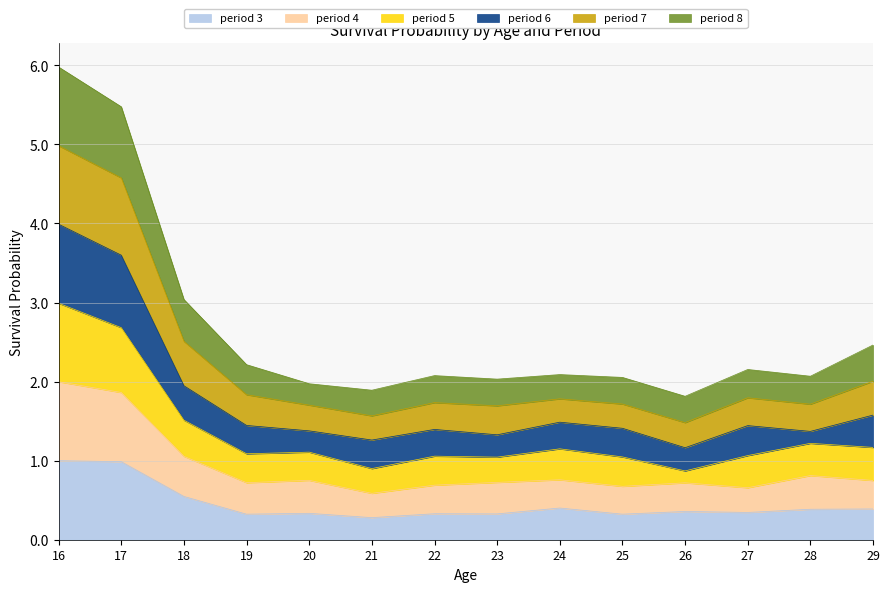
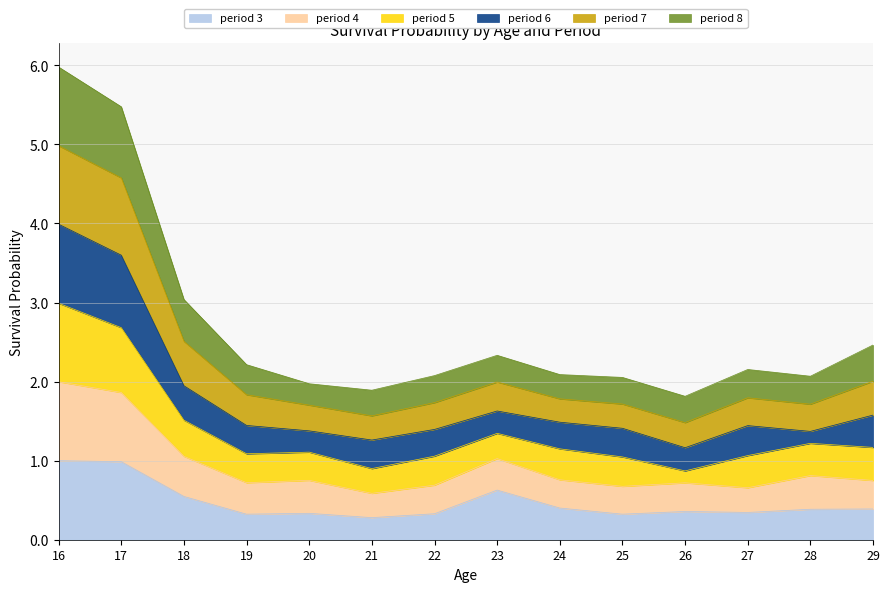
  {
    "period 3": {
      "16": 1.0,
      "17": 1.0,
      "18": 0.5,
      "19": 0.3,
      "20": 0.3,
      "21": 0.3,
      "22": 0.3,
-     "23": 0.3,
+     "23": 0.6,
      "24": 0.4,
      "25": 0.3,
      "26": 0.4,
      "27": 0.3,
      "28": 0.4,
      "29": 0.4
    },
    "period 4": {
      "16": 1.0,
      "17": 0.9,
      "18": 0.5,
      "19": 0.4,
      "20": 0.4,
      "21": 0.3,
      "22": 0.4,
      "23": 0.4,
      "24": 0.4,
      "25": 0.4,
      "26": 0.4,
      "27": 0.3,
      "28": 0.4,
      "29": 0.4
    },
    "period 5": {
      "16": 1.0,
      "17": 0.8,
      "18": 0.5,
      "19": 0.4,
      "20": 0.4,
      "21": 0.3,
      "22": 0.4,
      "23": 0.3,
      "24": 0.4,
      "25": 0.4,
      "26": 0.2,
      "27": 0.4,
      "28": 0.4,
      "29": 0.4
    },
    "period 6": {
      "16": 1.0,
      "17": 0.9,
      "18": 0.4,
      "19": 0.4,
      "20": 0.3,
      "21": 0.4,
      "22": 0.3,
      "23": 0.3,
      "24": 0.3,
      "25": 0.4,
      "26": 0.3,
      "27": 0.4,
      "28": 0.2,
      "29": 0.4
    },
    "period 7": {
      "16": 1.0,
      "17": 1.0,
      "18": 0.6,
      "19": 0.4,
      "20": 0.3,
      "21": 0.3,
      "22": 0.3,
      "23": 0.4,
      "24": 0.3,
      "25": 0.3,
      "26": 0.3,
      "27": 0.4,
      "28": 0.3,
      "29": 0.4
    },
    "period 8": {
      "16": 1.0,
      "17": 0.9,
      "18": 0.5,
      "19": 0.4,
      "20": 0.3,
      "21": 0.3,
      "22": 0.3,
      "23": 0.3,
      "24": 0.3,
      "25": 0.3,
      "26": 0.3,
      "27": 0.4,
      "28": 0.4,
      "29": 0.5
    }
  }
